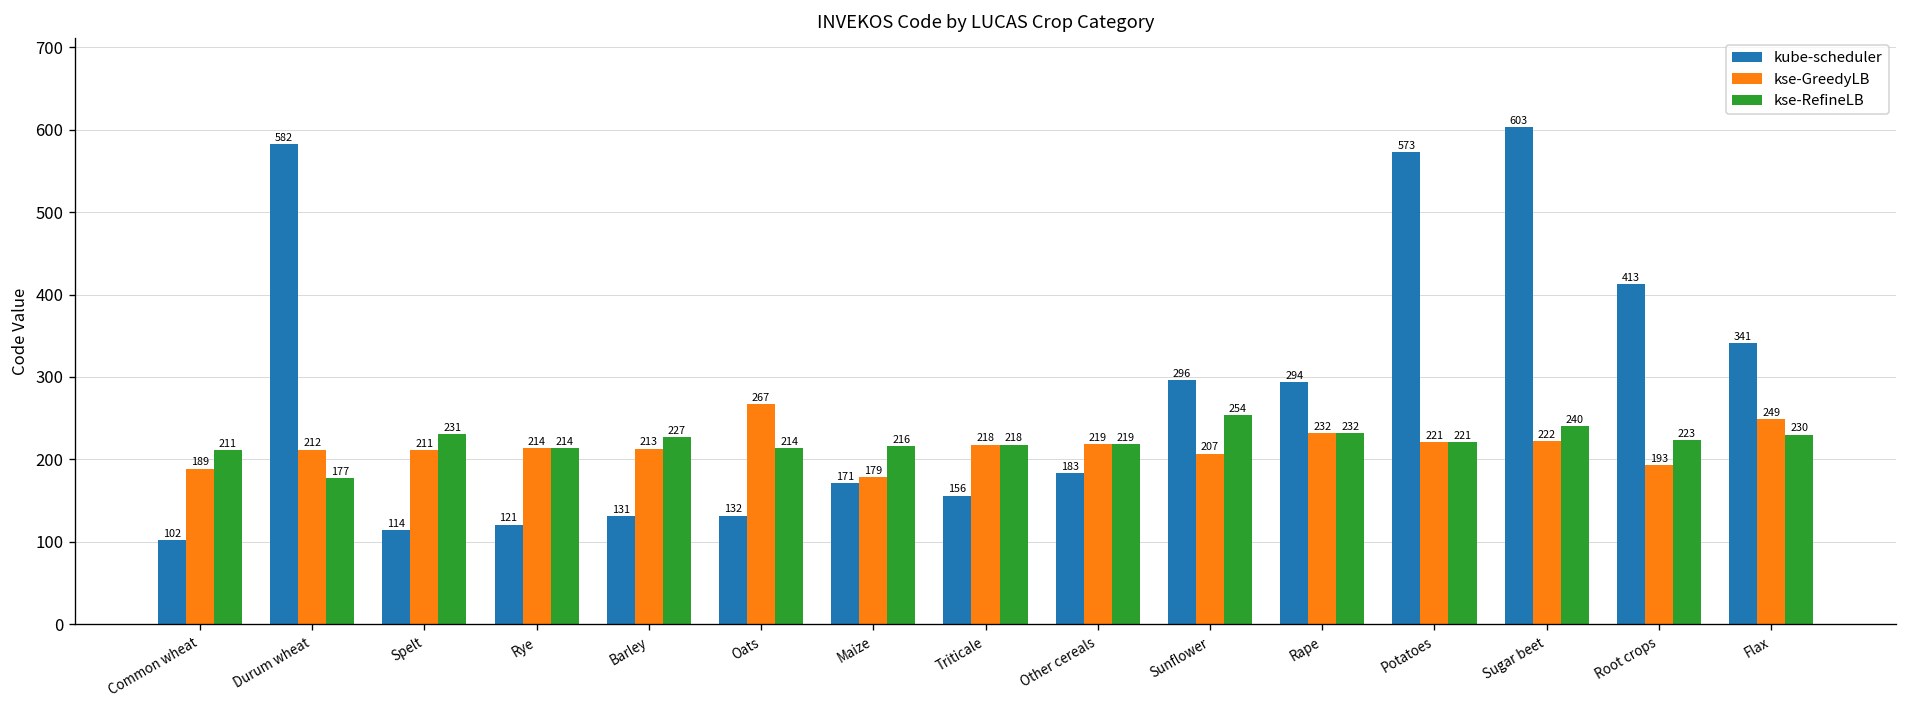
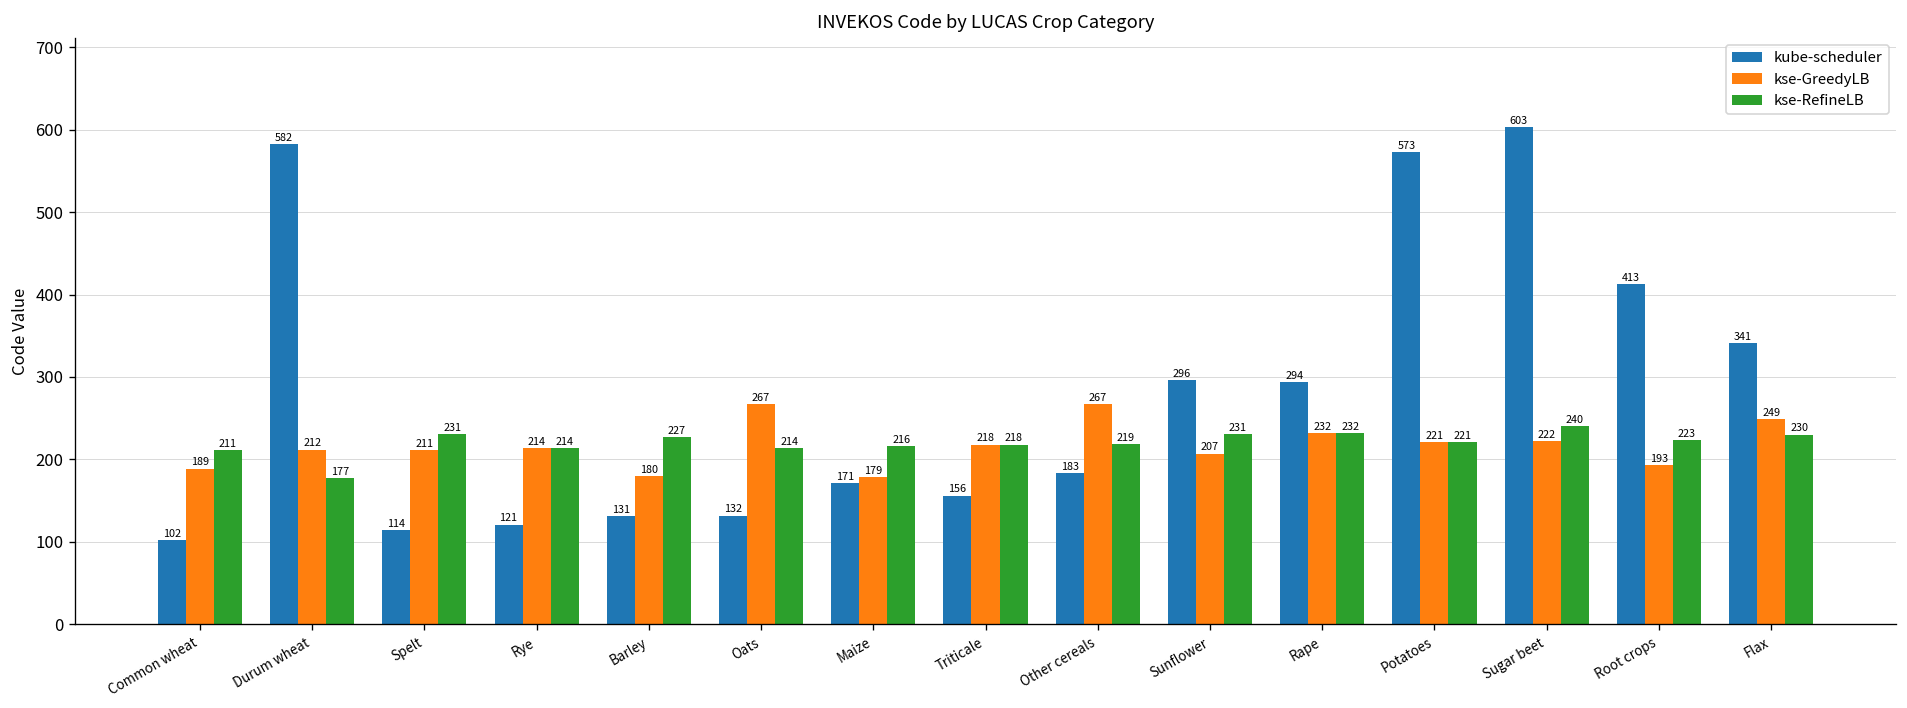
  {
    "kube-scheduler": {
      "Common wheat": 102,
      "Durum wheat": 582,
      "Spelt": 114,
      "Rye": 121,
      "Barley": 131,
      "Oats": 132,
      "Maize": 171,
      "Triticale": 156,
      "Other cereals": 183,
      "Sunflower": 296,
      "Rape": 294,
      "Potatoes": 573,
      "Sugar beet": 603,
      "Root crops": 413,
      "Flax": 341
    },
    "kse-GreedyLB": {
      "Common wheat": 189,
      "Durum wheat": 212,
      "Spelt": 211,
      "Rye": 214,
-     "Barley": 213,
+     "Barley": 180,
      "Oats": 267,
      "Maize": 179,
      "Triticale": 218,
-     "Other cereals": 219,
+     "Other cereals": 267,
      "Sunflower": 207,
      "Rape": 232,
      "Potatoes": 221,
      "Sugar beet": 222,
      "Root crops": 193,
      "Flax": 249
    },
    "kse-RefineLB": {
      "Common wheat": 211,
      "Durum wheat": 177,
      "Spelt": 231,
      "Rye": 214,
      "Barley": 227,
      "Oats": 214,
      "Maize": 216,
      "Triticale": 218,
      "Other cereals": 219,
-     "Sunflower": 254,
+     "Sunflower": 231,
      "Rape": 232,
      "Potatoes": 221,
      "Sugar beet": 240,
      "Root crops": 223,
      "Flax": 230
    }
  }
